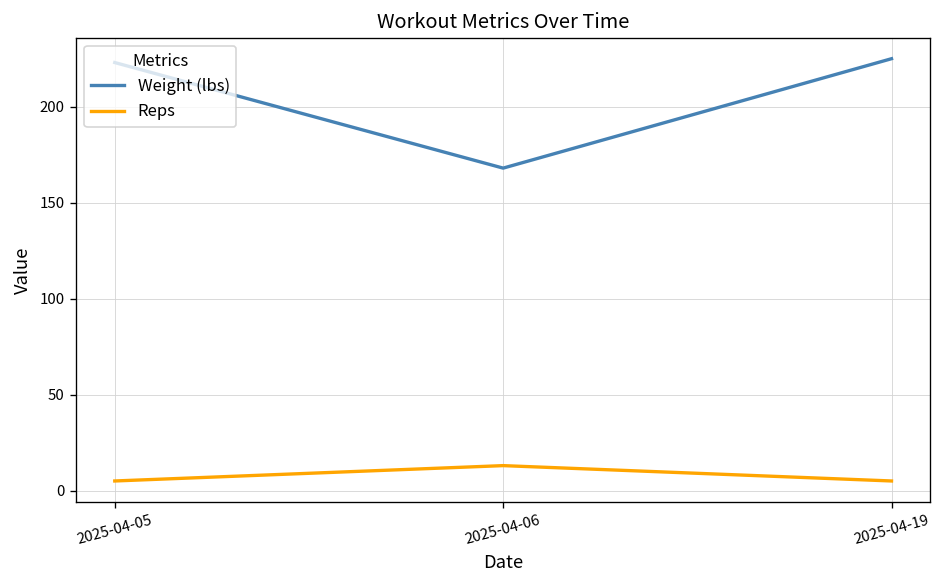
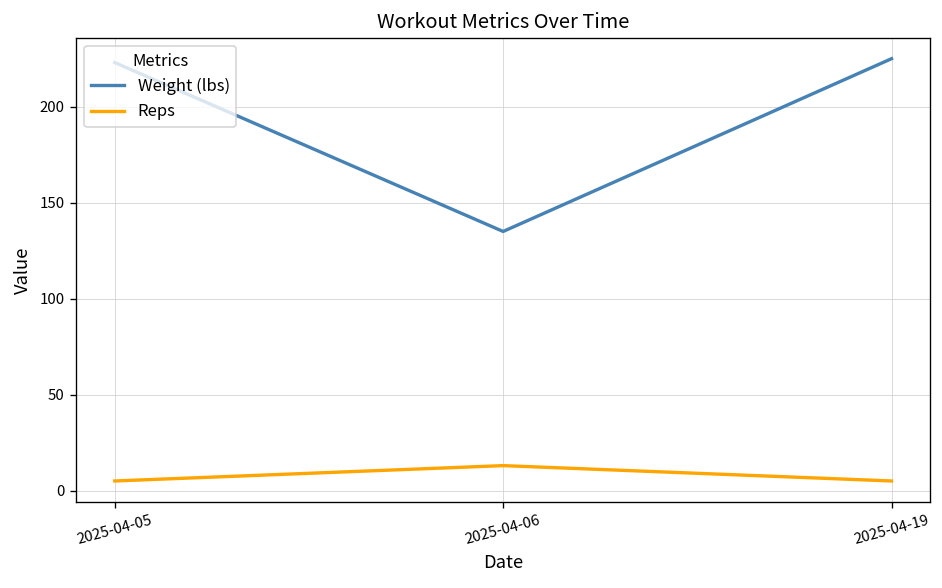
  {
    "Weight (lbs)": {
-     "2025-04-06": 168,
+     "2025-04-06": 135,
      "2025-04-19": 225
    },
    "Reps": {
      "2025-04-05": 5,
      "2025-04-06": 13,
      "2025-04-19": 5
    }
  }
